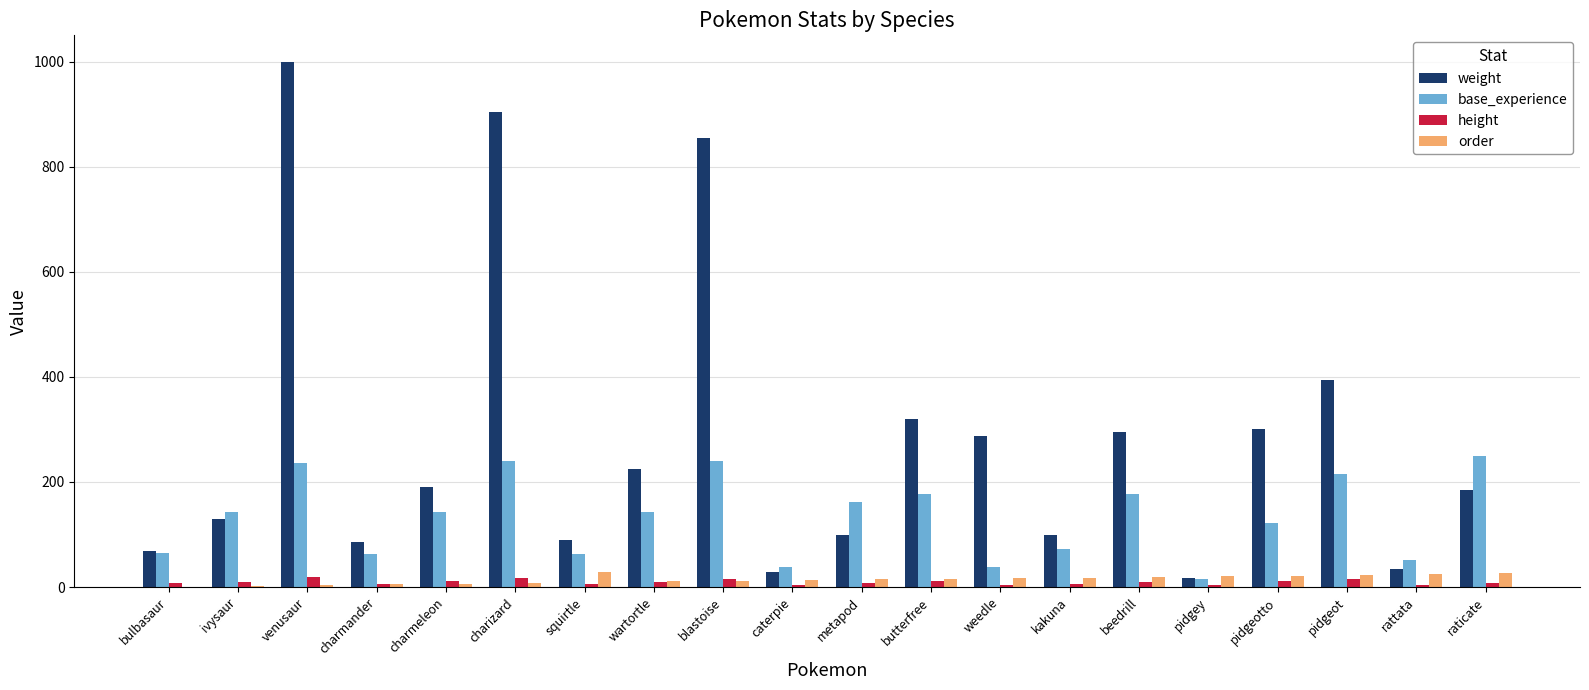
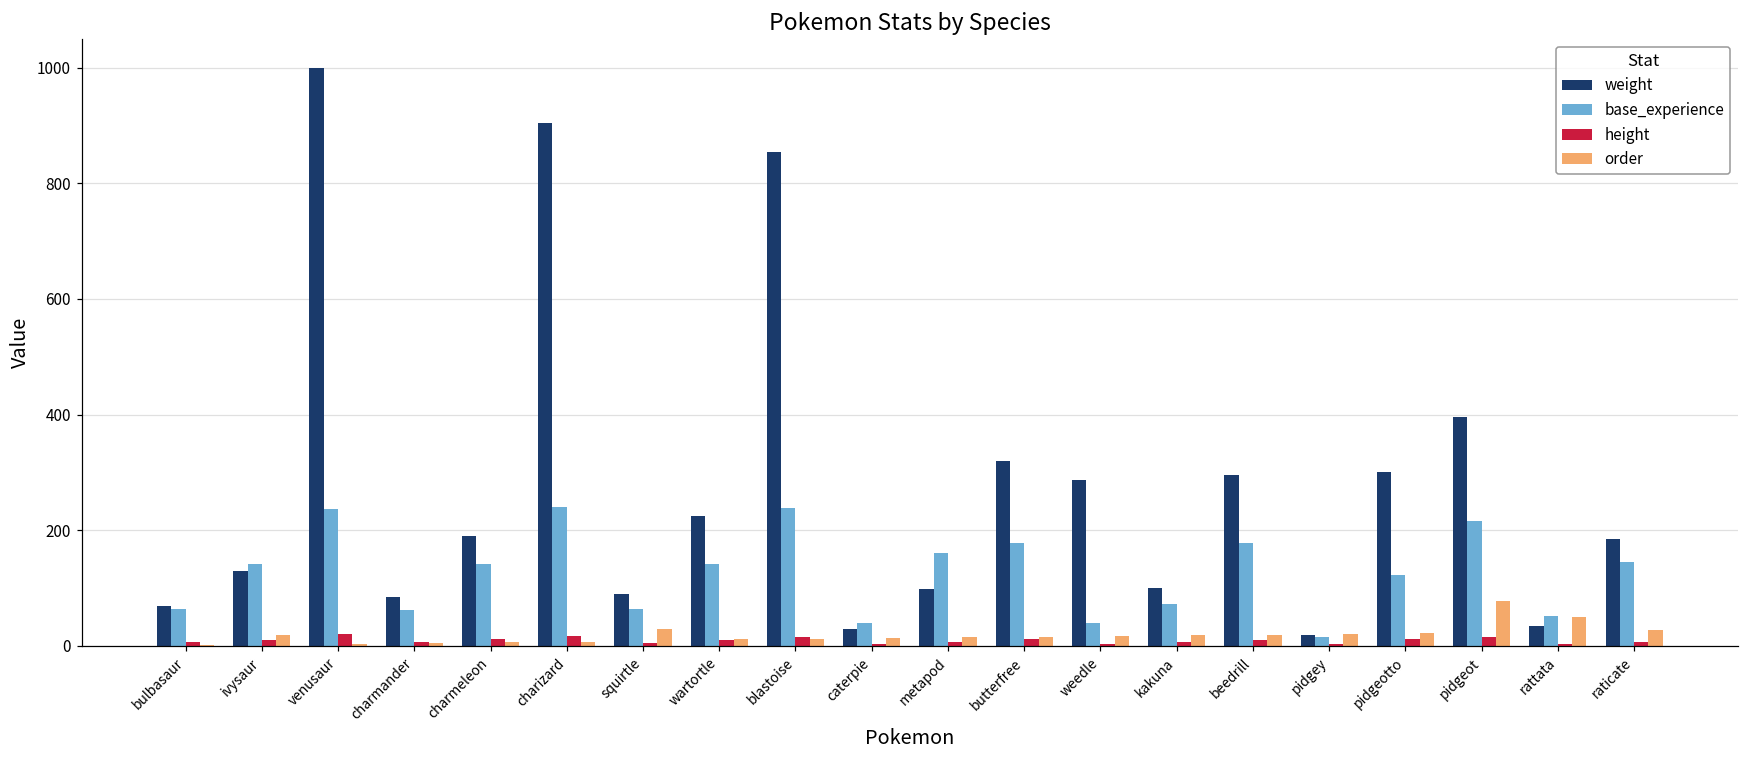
  {
    "weight": {
      "bulbasaur": 70,
      "ivysaur": 130,
      "venusaur": 1000,
      "charmander": 90,
      "charmeleon": 190,
      "charizard": 910,
      "squirtle": 90,
      "wartortle": 230,
      "blastoise": 860,
      "caterpie": 30,
      "metapod": 100,
      "butterfree": 320,
      "weedle": 290,
      "kakuna": 100,
      "beedrill": 300,
      "pidgey": 20,
      "pidgeotto": 300,
      "pidgeot": 400,
      "rattata": 40,
      "raticate": 190
    },
    "base_experience": {
      "bulbasaur": 60,
      "ivysaur": 140,
      "venusaur": 240,
      "charmander": 60,
      "charmeleon": 140,
      "charizard": 240,
      "squirtle": 60,
      "wartortle": 140,
      "blastoise": 240,
      "caterpie": 40,
      "metapod": 160,
      "butterfree": 180,
      "weedle": 40,
      "kakuna": 70,
      "beedrill": 180,
      "pidgey": 20,
      "pidgeotto": 120,
      "pidgeot": 220,
      "rattata": 50,
-     "raticate": 250
+     "raticate": 150
    },
    "height": {
      "bulbasaur": 10,
      "ivysaur": 10,
      "venusaur": 20,
      "charmander": 10,
      "charmeleon": 10,
      "charizard": 20,
      "squirtle": 10,
      "wartortle": 10,
      "blastoise": 20,
      "metapod": 10,
      "butterfree": 10,
      "kakuna": 10,
      "beedrill": 10,
      "pidgeotto": 10,
      "pidgeot": 20,
      "raticate": 10
    },
    "order": {
-     "ivysaur": 0,
+     "ivysaur": 20,
      "charmander": 10,
      "charmeleon": 10,
      "charizard": 10,
      "squirtle": 30,
      "wartortle": 10,
      "blastoise": 10,
      "caterpie": 10,
      "metapod": 20,
      "butterfree": 20,
      "weedle": 20,
      "kakuna": 20,
      "beedrill": 20,
      "pidgey": 20,
      "pidgeotto": 20,
-     "pidgeot": 20,
-     "rattata": 30,
+     "pidgeot": 80,
+     "rattata": 50,
      "raticate": 30
    }
  }
